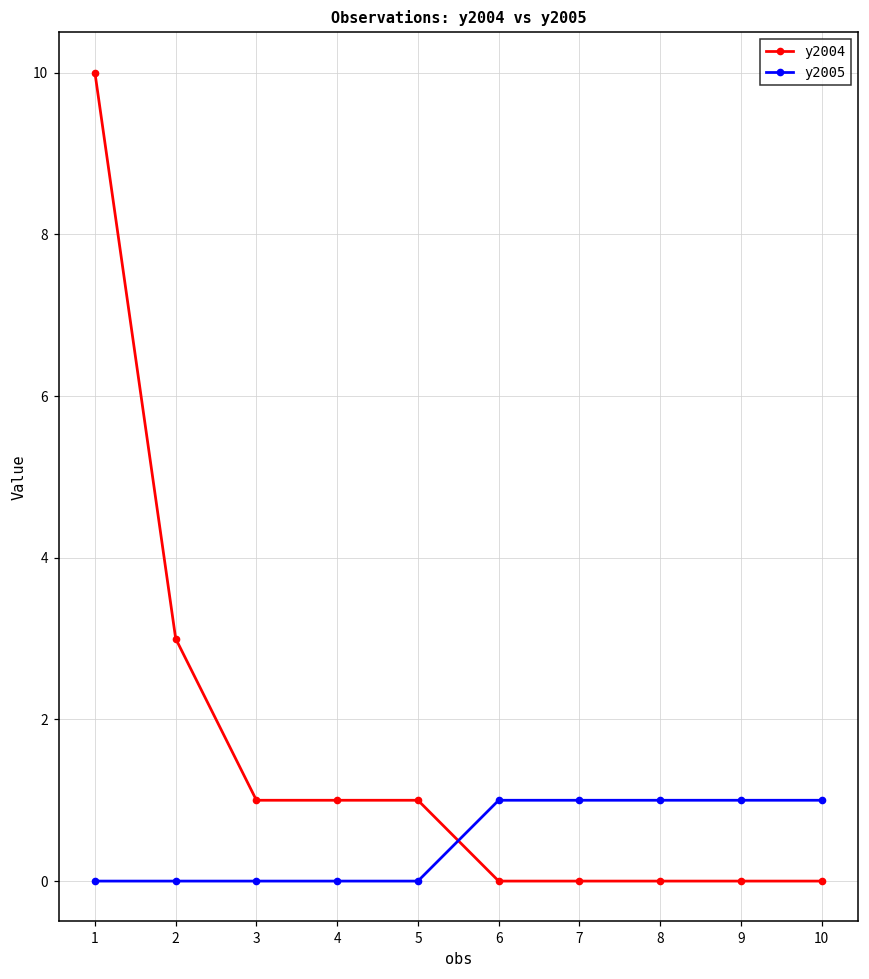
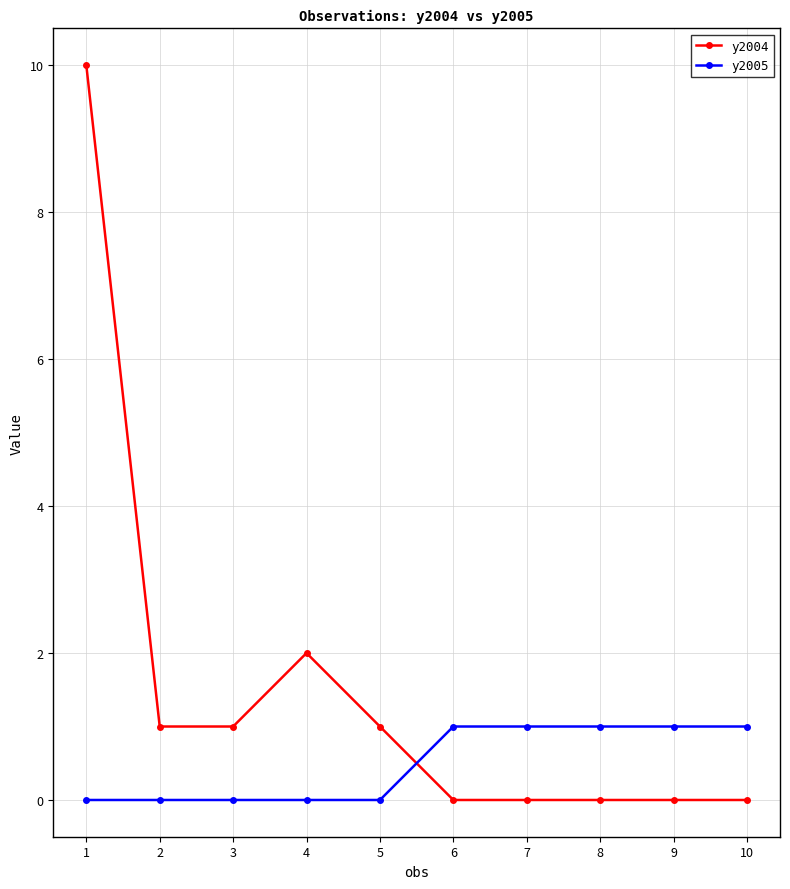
  {
    "y2004": {
      "1": 10,
-     "2": 3,
+     "2": 1,
      "3": 1,
-     "4": 1,
+     "4": 2,
      "5": 1,
      "6": 0,
      "7": 0,
      "8": 0,
      "9": 0,
      "10": 0
    },
    "y2005": {
      "1": 0,
      "2": 0,
      "3": 0,
      "4": 0,
      "5": 0,
      "6": 1,
      "7": 1,
      "8": 1,
      "9": 1,
      "10": 1
    }
  }
